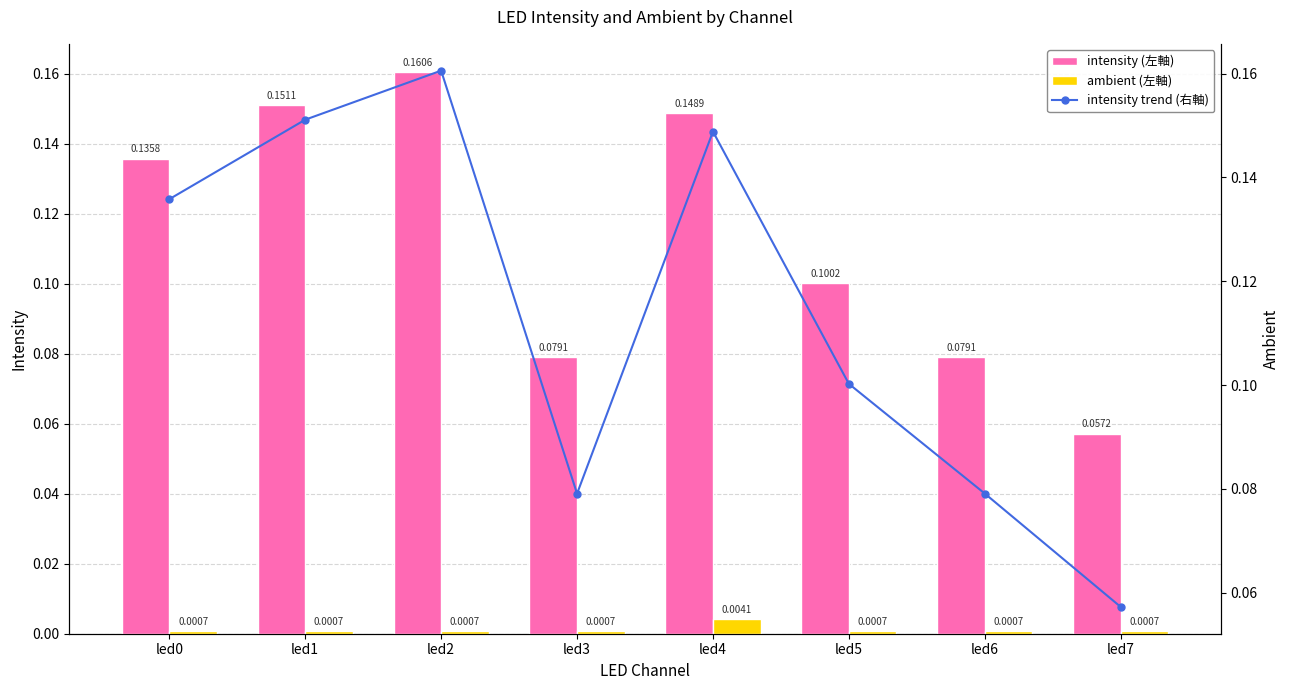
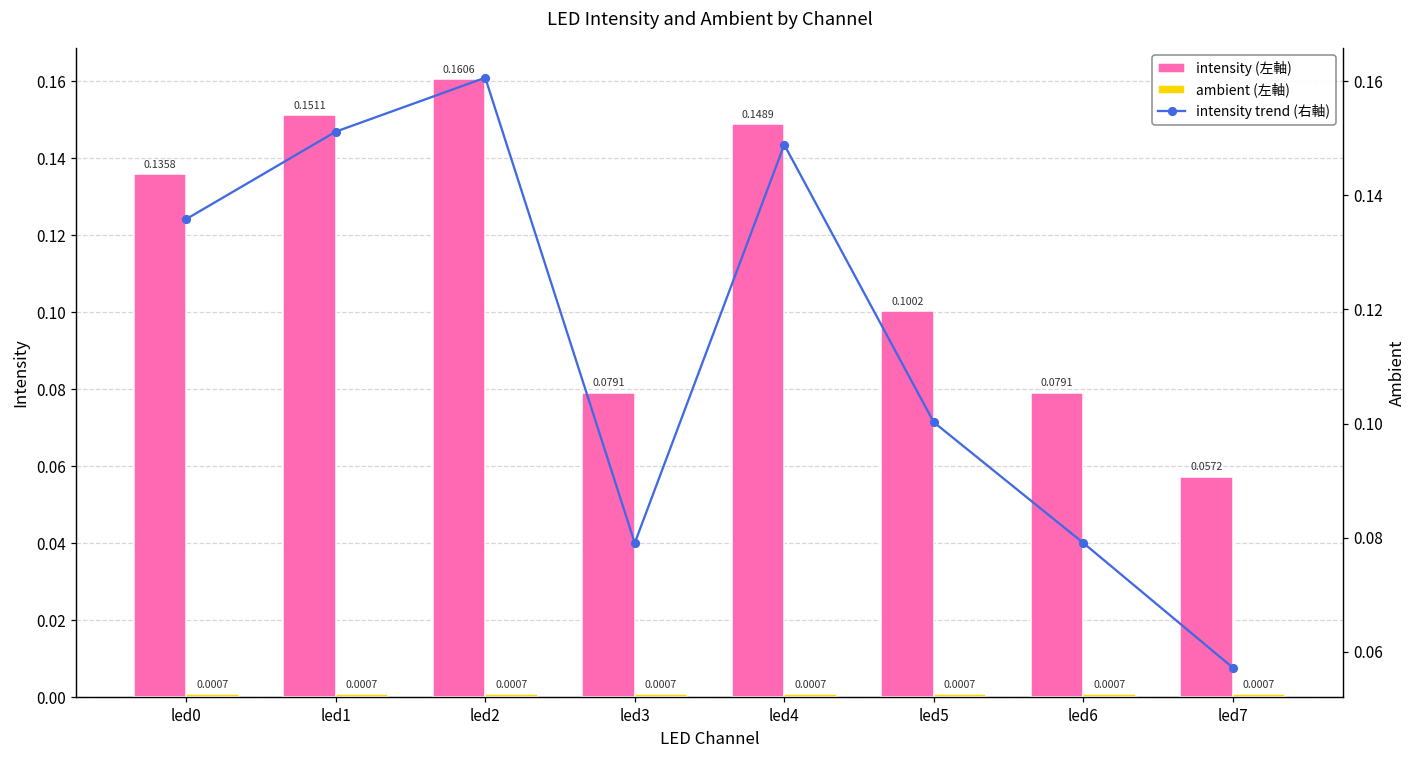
  {
    "intensity (左軸)": {
      "led0": 0.1358,
      "led1": 0.1511,
      "led2": 0.1606,
      "led3": 0.0791,
      "led4": 0.1489,
      "led5": 0.1002,
      "led6": 0.0791,
      "led7": 0.0572
    },
    "ambient (左軸)": {
      "led0": 0.0007,
      "led1": 0.0007,
      "led2": 0.0007,
      "led3": 0.0007,
-     "led4": 0.0041,
+     "led4": 0.0007,
      "led5": 0.0007,
      "led6": 0.0007,
      "led7": 0.0007
    }
  }
